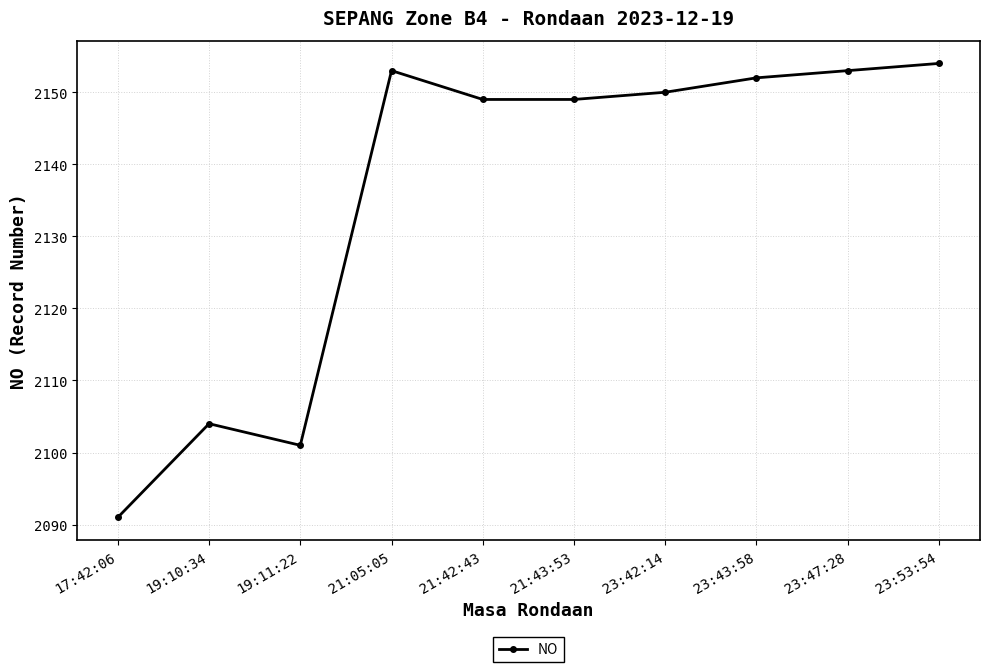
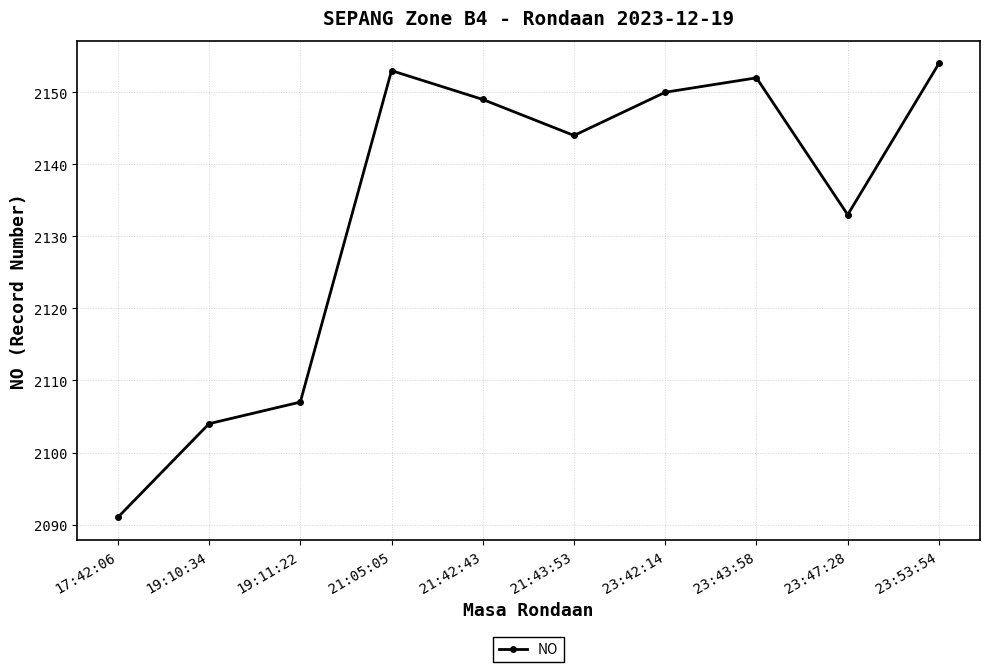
  {
    "17:42:06": 2091,
    "19:10:34": 2104,
-   "19:11:22": 2101,
+   "19:11:22": 2107,
    "21:05:05": 2153,
    "21:42:43": 2149,
-   "21:43:53": 2149,
+   "21:43:53": 2144,
    "23:42:14": 2150,
    "23:43:58": 2152,
-   "23:47:28": 2153,
+   "23:47:28": 2133,
    "23:53:54": 2154
  }
